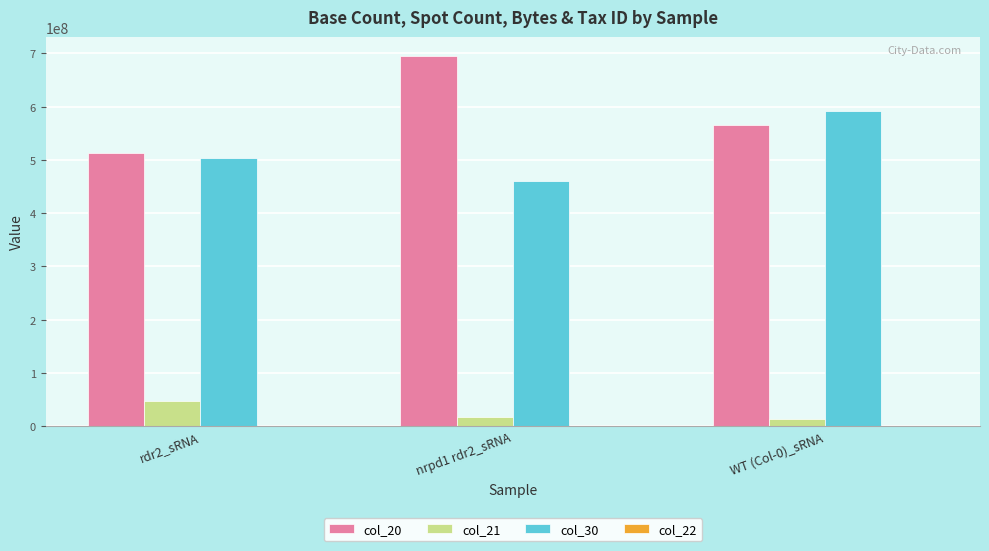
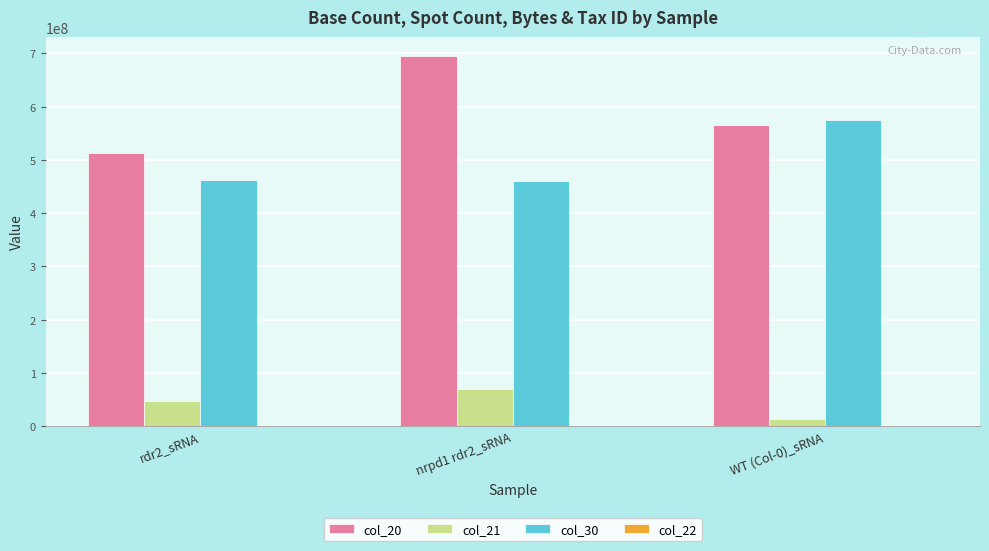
  {
    "col_20": {
      "rdr2_sRNA": 510000000,
      "nrpd1 rdr2_sRNA": 700000000,
      "WT (Col-0)_sRNA": 560000000
    },
    "col_21": {
      "rdr2_sRNA": 50000000,
-     "nrpd1 rdr2_sRNA": 20000000,
+     "nrpd1 rdr2_sRNA": 70000000,
      "WT (Col-0)_sRNA": 10000000
    },
    "col_30": {
-     "rdr2_sRNA": 500000000,
+     "rdr2_sRNA": 460000000,
      "nrpd1 rdr2_sRNA": 460000000,
-     "WT (Col-0)_sRNA": 590000000
+     "WT (Col-0)_sRNA": 580000000
    }
  }
